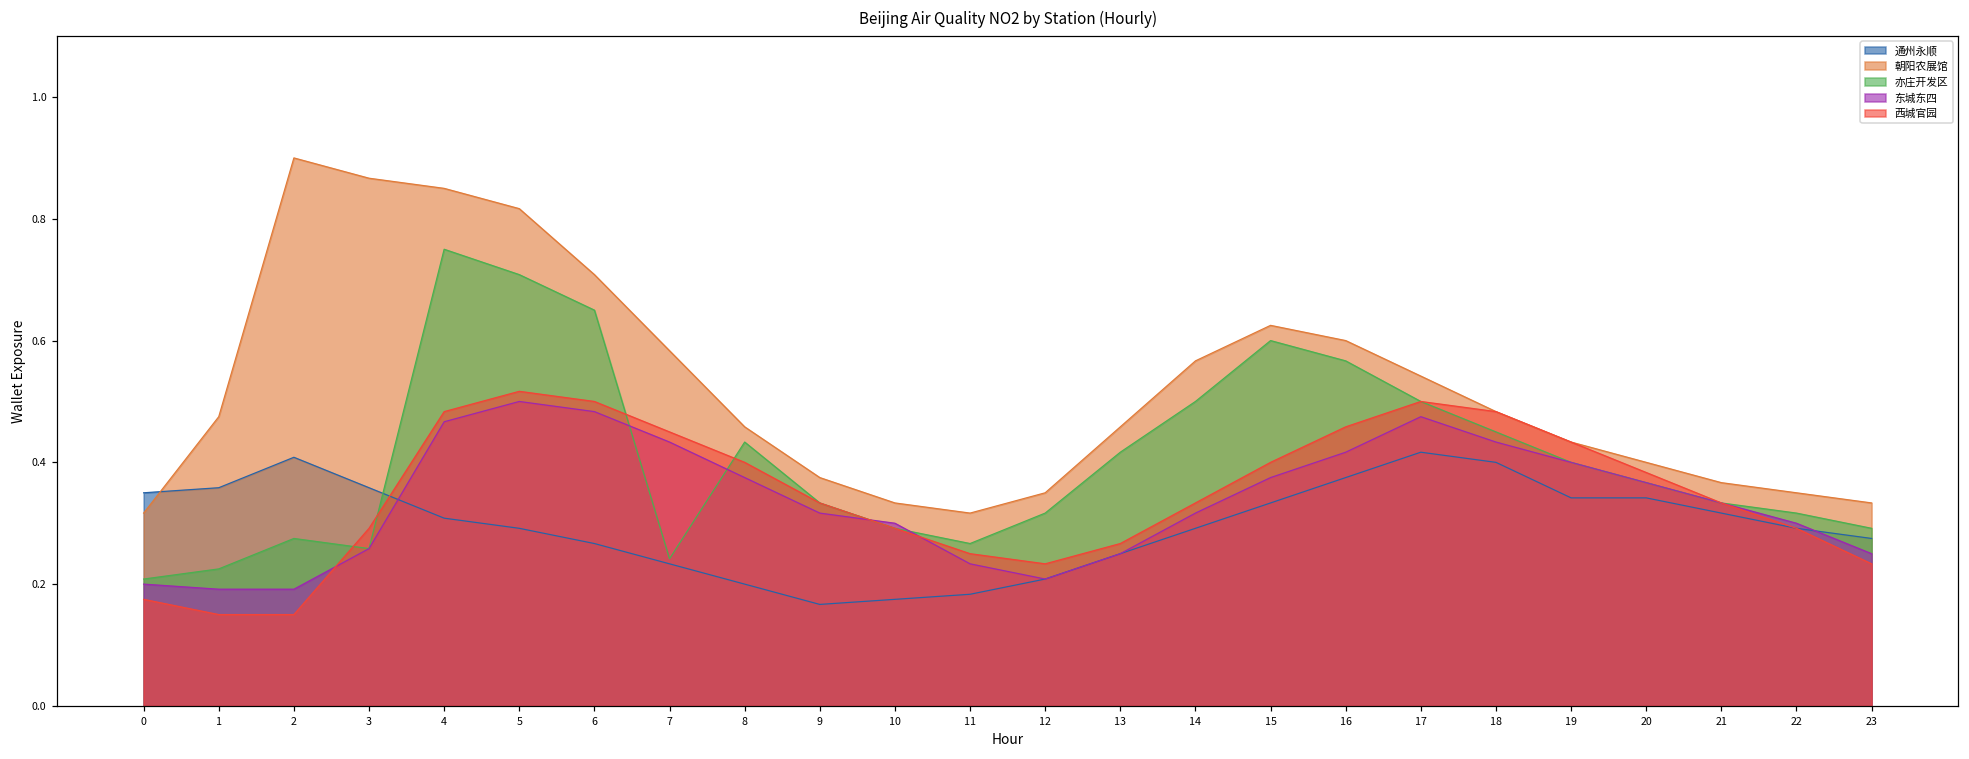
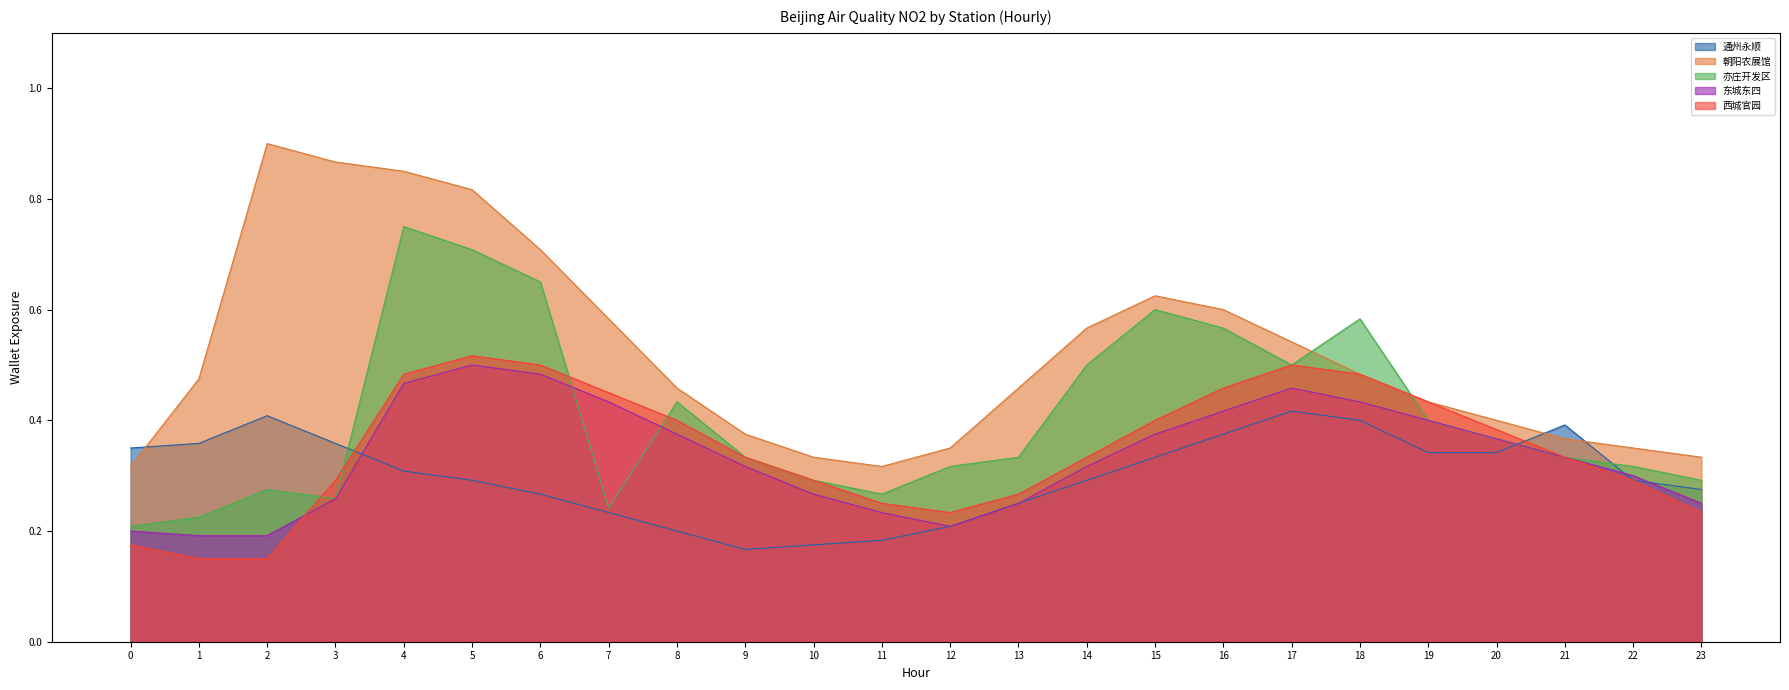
  {
    "通州永顺": {
      "0": 0.35,
      "1": 0.36,
      "2": 0.41,
      "3": 0.36,
      "4": 0.31,
      "5": 0.29,
      "6": 0.27,
      "7": 0.23,
      "8": 0.20,
      "9": 0.17,
      "10": 0.18,
      "11": 0.18,
      "14": 0.29,
      "15": 0.33,
      "16": 0.38,
      "17": 0.42,
      "18": 0.40,
      "19": 0.34,
      "20": 0.34,
-     "21": 0.32,
+     "21": 0.39,
      "23": 0.28
    },
    "亦庄开发区": {
      "0": 0.21,
      "1": 0.23,
      "2": 0.28,
      "4": 0.75,
      "5": 0.71,
      "6": 0.65,
      "7": 0.24,
      "8": 0.43,
      "11": 0.27,
      "12": 0.32,
-     "13": 0.42,
+     "13": 0.33,
      "14": 0.50,
      "15": 0.60,
      "16": 0.57,
-     "18": 0.45,
+     "18": 0.58,
      "22": 0.32,
      "23": 0.29
    },
    "东城东四": {
      "0": 0.20,
      "1": 0.19,
      "2": 0.19,
      "4": 0.47,
      "5": 0.50,
      "6": 0.48,
      "7": 0.43,
      "8": 0.38,
      "9": 0.32,
-     "10": 0.30,
+     "10": 0.27,
      "11": 0.23,
      "14": 0.32,
      "15": 0.38,
      "16": 0.42,
-     "17": 0.48,
+     "17": 0.46,
      "18": 0.43,
      "22": 0.30,
      "23": 0.25
    }
  }
